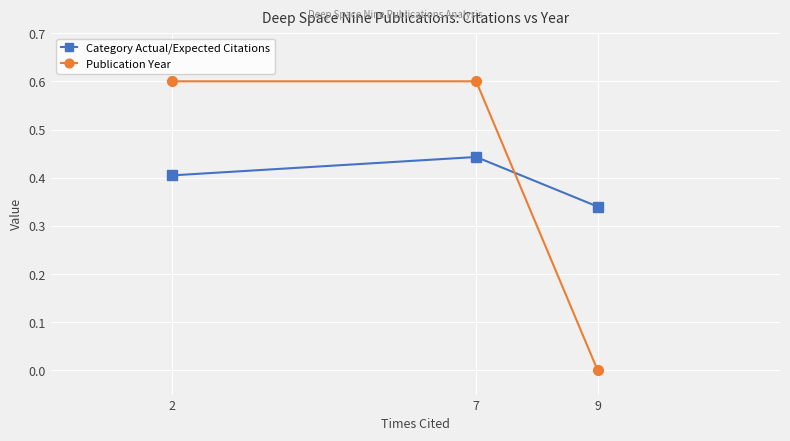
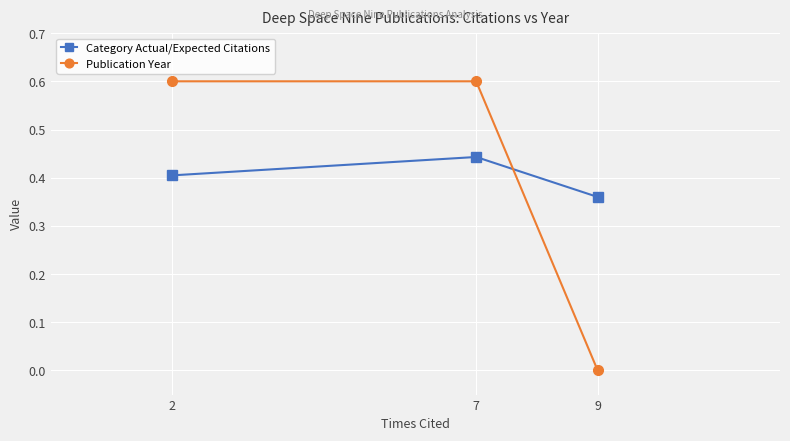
  {
    "Category Actual/Expected Citations": {
      "2": 0.40,
      "7": 0.44,
-     "9": 0.34
+     "9": 0.36
    },
    "Publication Year": {
      "2": 0.60,
      "7": 0.60,
      "9": 0.00
    }
  }
